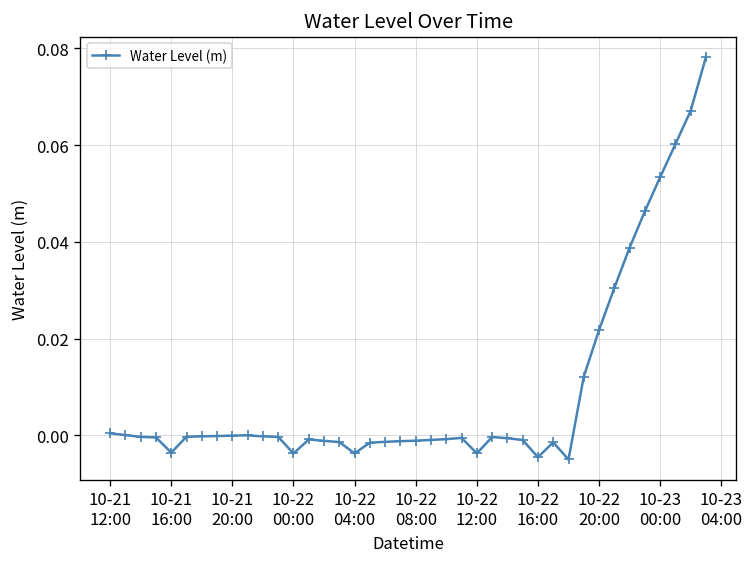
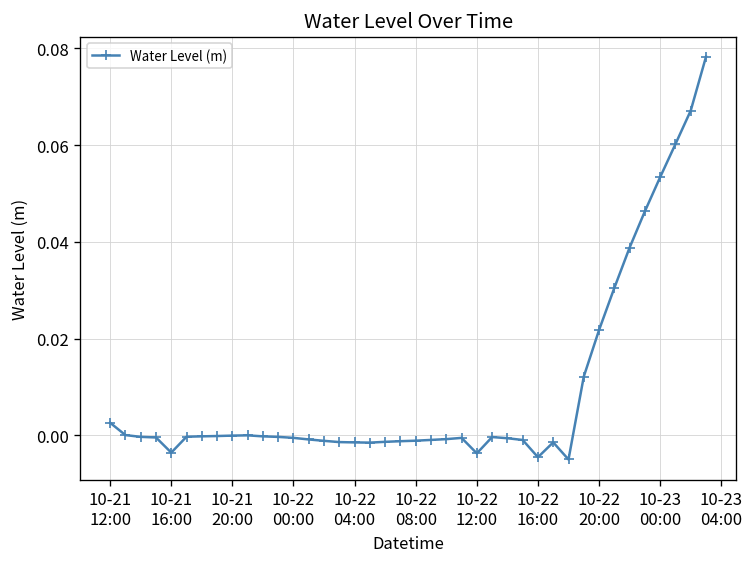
  {
-   "10-21 12:00": 0.000,
+   "10-21 12:00": 0.003,
    "10-21 16:00": -0.004,
    "10-21 20:00": 0.000,
-   "10-22 00:00": -0.004,
-   "10-22 04:00": -0.004,
+   "10-22 00:00": -0.001,
+   "10-22 04:00": -0.001,
    "10-22 08:00": -0.001,
    "10-22 12:00": -0.004,
    "10-22 16:00": -0.005,
    "10-22 20:00": 0.022,
    "10-23 00:00": 0.053
  }
